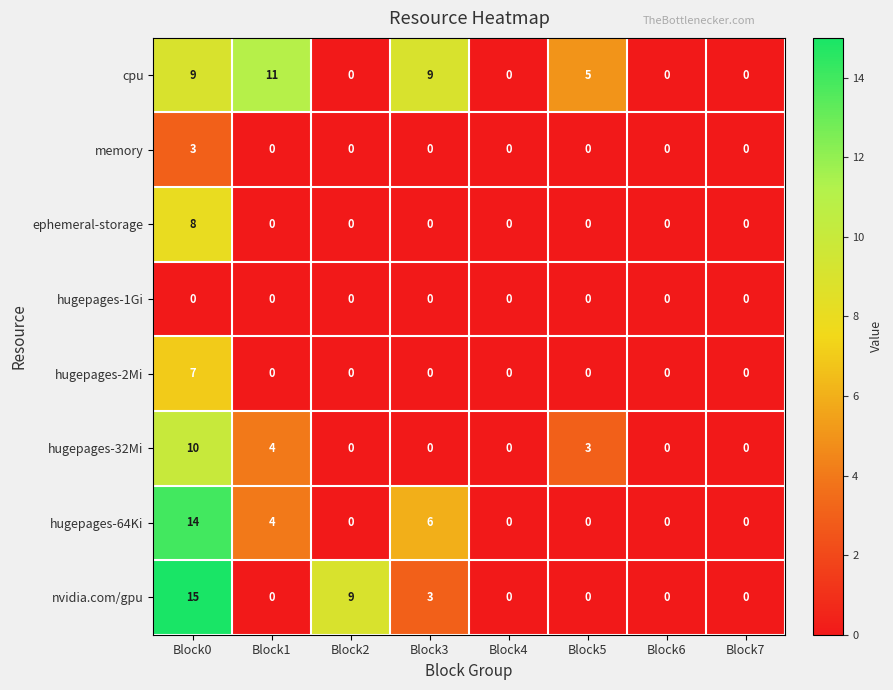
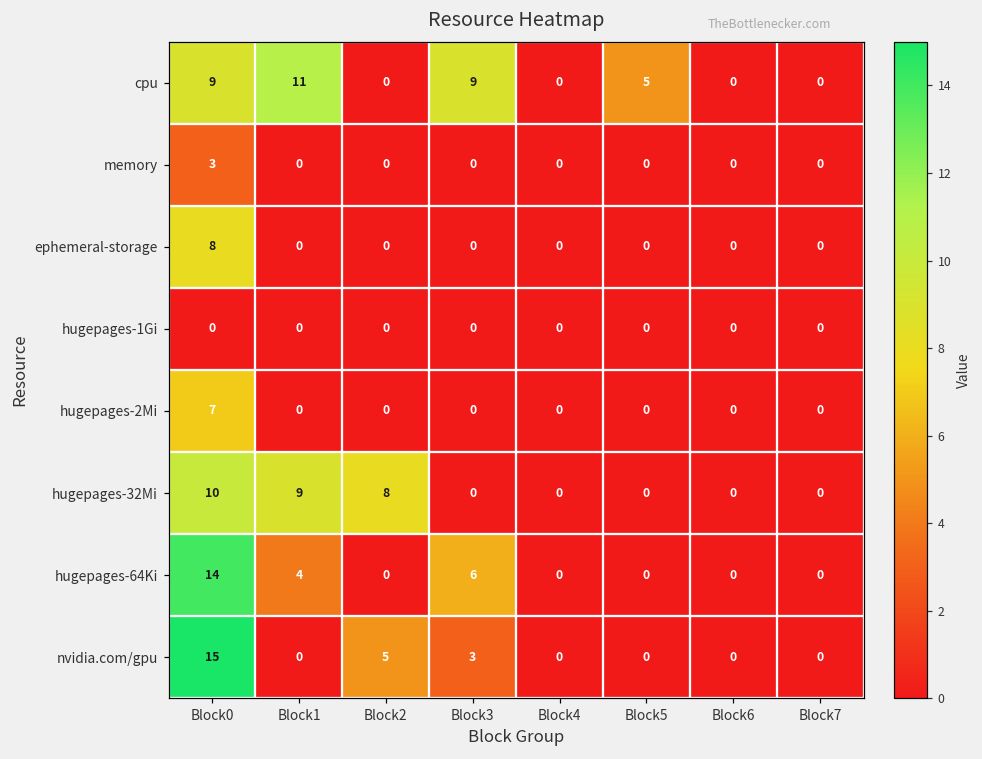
  {
    "cpu": {
      "Block0": 9,
      "Block1": 11,
      "Block2": 0,
      "Block3": 9,
      "Block4": 0,
      "Block5": 5,
      "Block6": 0,
      "Block7": 0
    },
    "memory": {
      "Block0": 3,
      "Block1": 0,
      "Block2": 0,
      "Block3": 0,
      "Block4": 0,
      "Block5": 0,
      "Block6": 0,
      "Block7": 0
    },
    "ephemeral-storage": {
      "Block0": 8,
      "Block1": 0,
      "Block2": 0,
      "Block3": 0,
      "Block4": 0,
      "Block5": 0,
      "Block6": 0,
      "Block7": 0
    },
    "hugepages-1Gi": {
      "Block0": 0,
      "Block1": 0,
      "Block2": 0,
      "Block3": 0,
      "Block4": 0,
      "Block5": 0,
      "Block6": 0,
      "Block7": 0
    },
    "hugepages-2Mi": {
      "Block0": 7,
      "Block1": 0,
      "Block2": 0,
      "Block3": 0,
      "Block4": 0,
      "Block5": 0,
      "Block6": 0,
      "Block7": 0
    },
    "hugepages-32Mi": {
      "Block0": 10,
-     "Block1": 4,
-     "Block2": 0,
+     "Block1": 9,
+     "Block2": 8,
      "Block3": 0,
      "Block4": 0,
-     "Block5": 3,
+     "Block5": 0,
      "Block6": 0,
      "Block7": 0
    },
    "hugepages-64Ki": {
      "Block0": 14,
      "Block1": 4,
      "Block2": 0,
      "Block3": 6,
      "Block4": 0,
      "Block5": 0,
      "Block6": 0,
      "Block7": 0
    },
    "nvidia.com/gpu": {
      "Block0": 15,
      "Block1": 0,
-     "Block2": 9,
+     "Block2": 5,
      "Block3": 3,
      "Block4": 0,
      "Block5": 0,
      "Block6": 0,
      "Block7": 0
    }
  }
